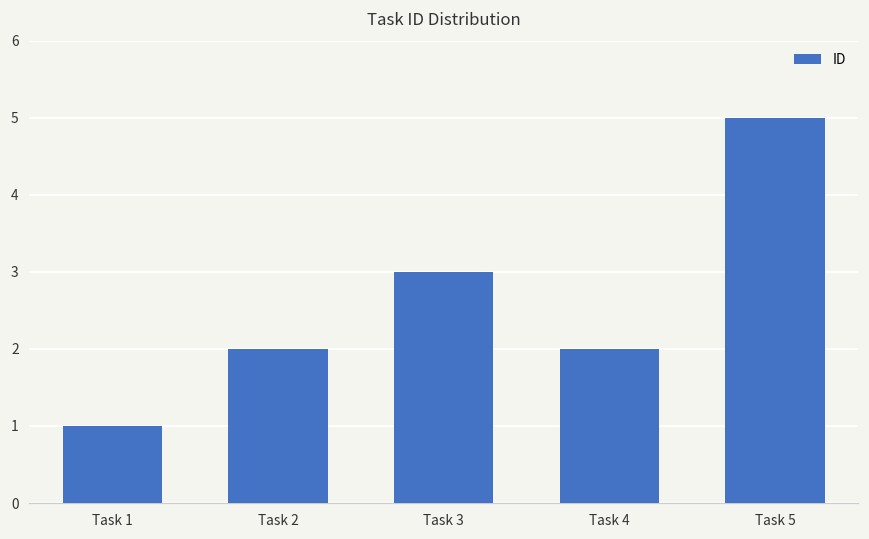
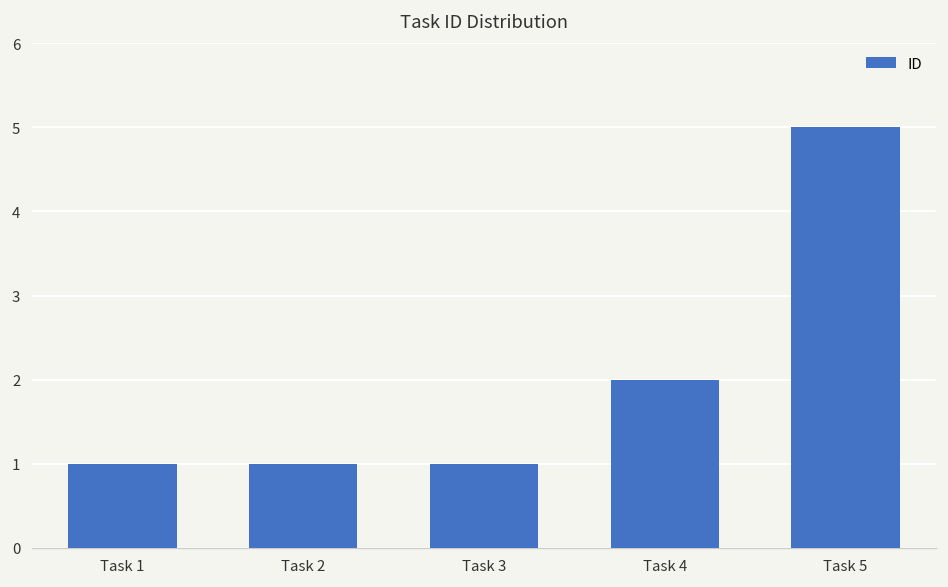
  {
    "Task 1": 1,
-   "Task 2": 2,
-   "Task 3": 3,
+   "Task 2": 1,
+   "Task 3": 1,
    "Task 4": 2,
    "Task 5": 5
  }
